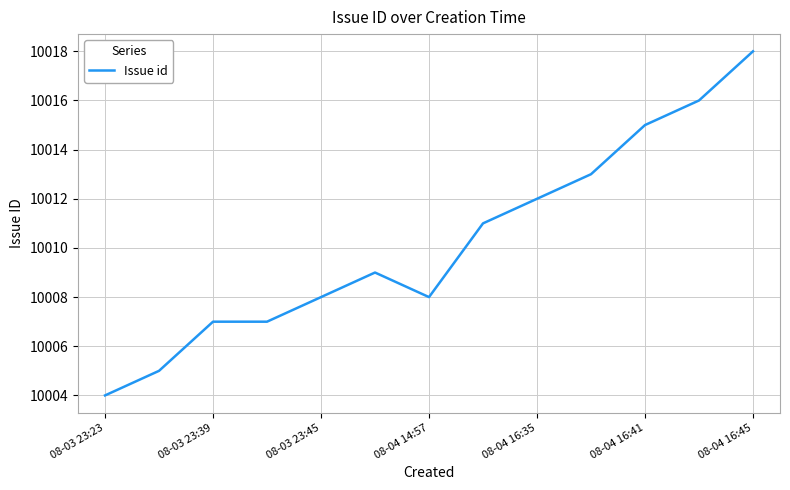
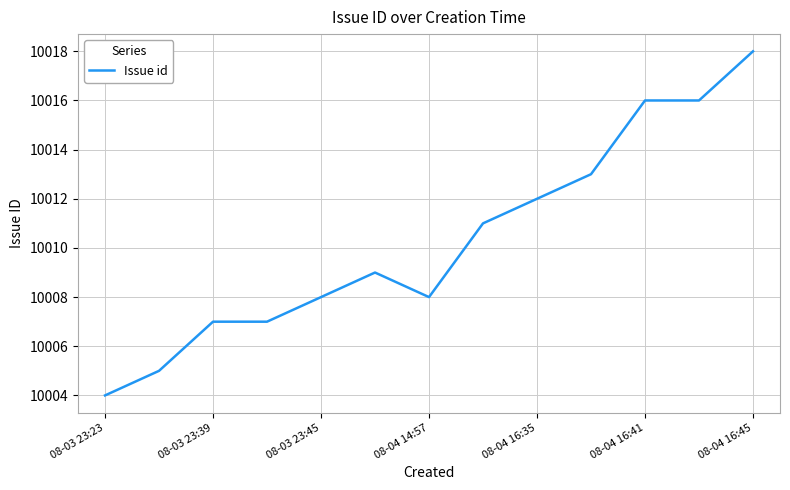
  {
    "08-03 23:23": 10004,
    "08-03 23:39": 10007,
    "08-03 23:45": 10008,
    "08-04 14:57": 10008,
    "08-04 16:35": 10012,
-   "08-04 16:41": 10015,
+   "08-04 16:41": 10016,
    "08-04 16:45": 10018
  }
